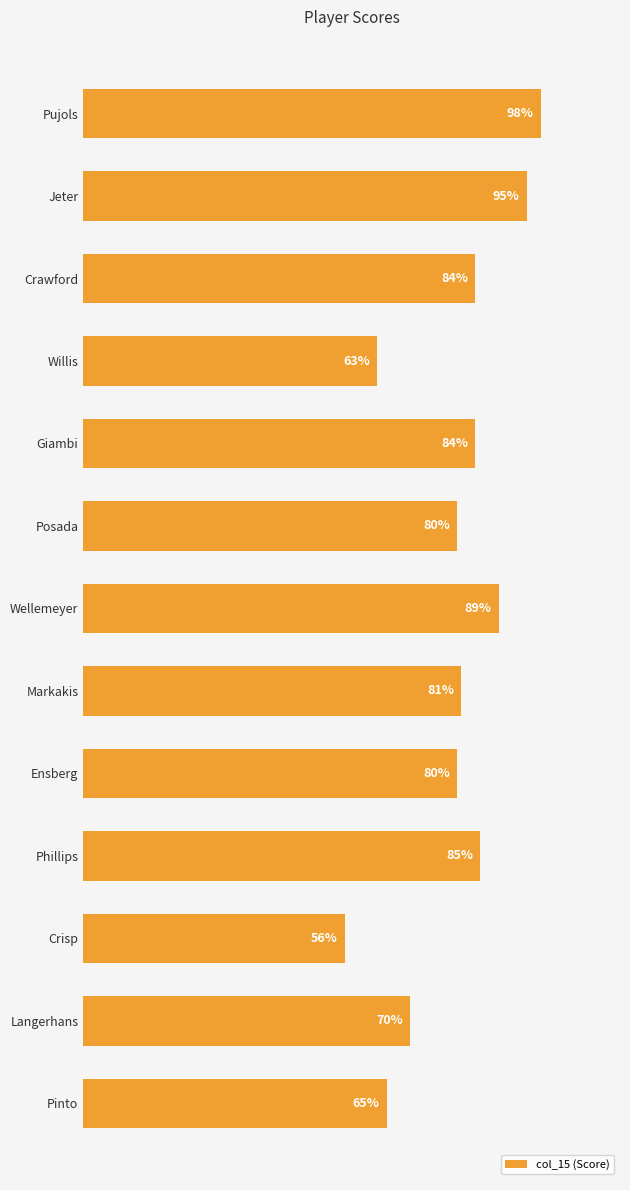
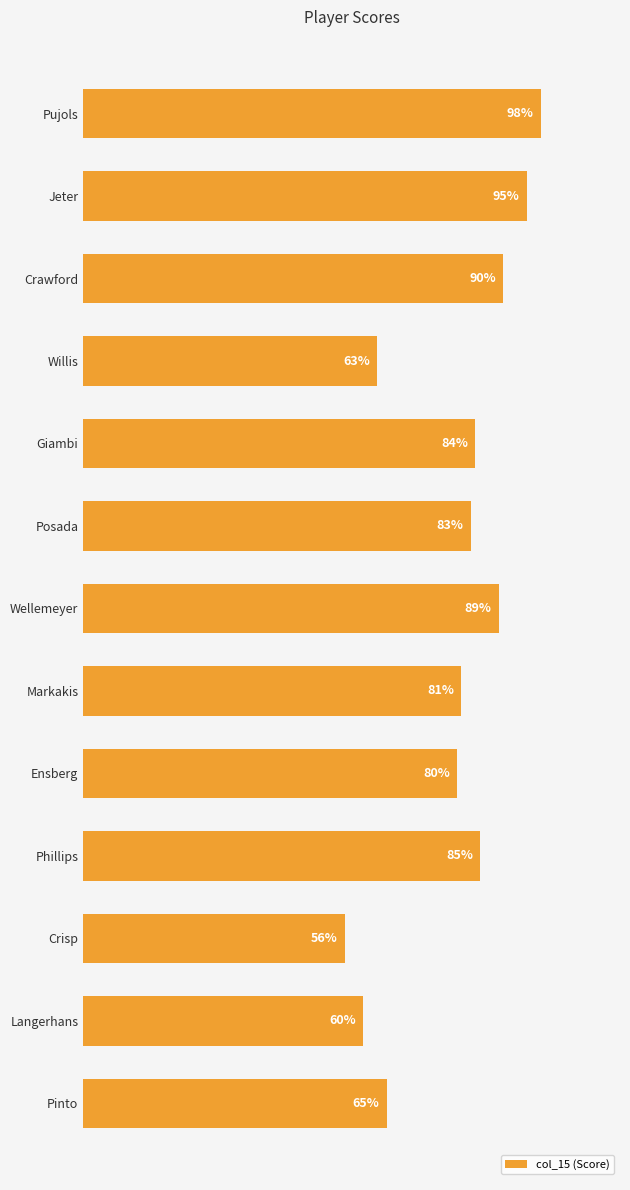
  {
    "Pujols": "98%",
    "Jeter": "95%",
-   "Crawford": "84%",
+   "Crawford": "90%",
    "Willis": "63%",
    "Giambi": "84%",
-   "Posada": "80%",
+   "Posada": "83%",
    "Wellemeyer": "89%",
    "Markakis": "81%",
    "Ensberg": "80%",
    "Phillips": "85%",
    "Crisp": "56%",
-   "Langerhans": "70%",
+   "Langerhans": "60%",
    "Pinto": "65%"
  }
